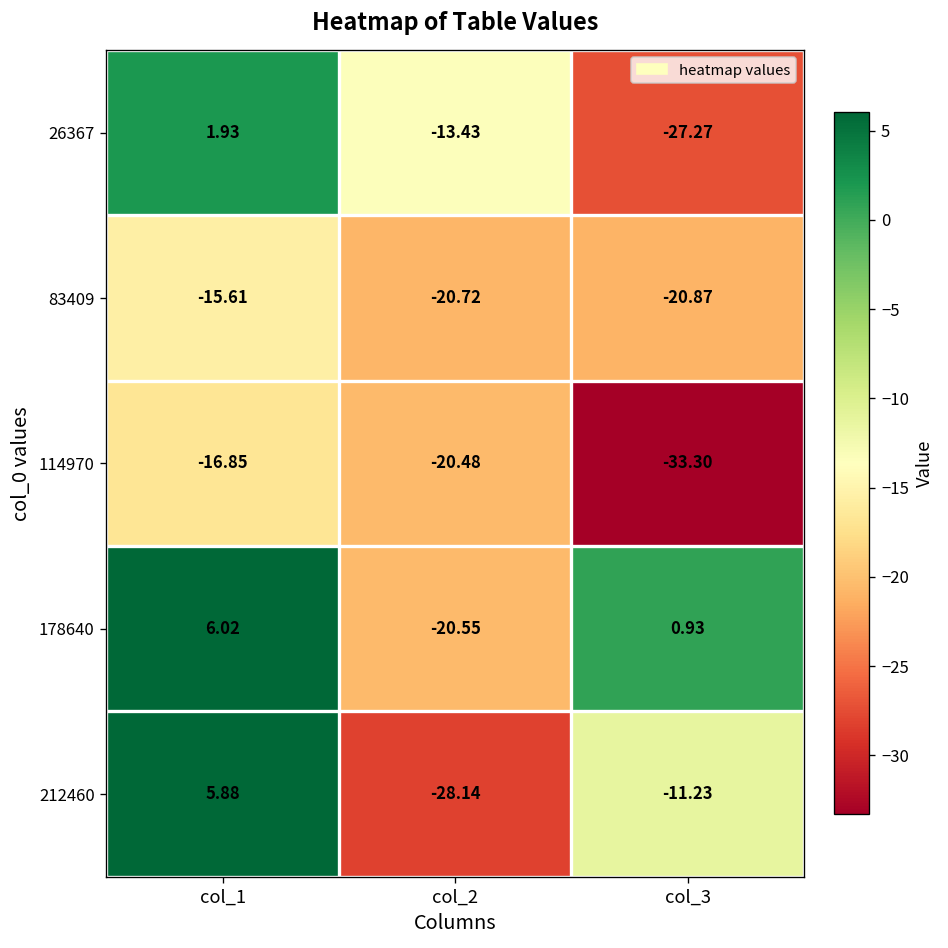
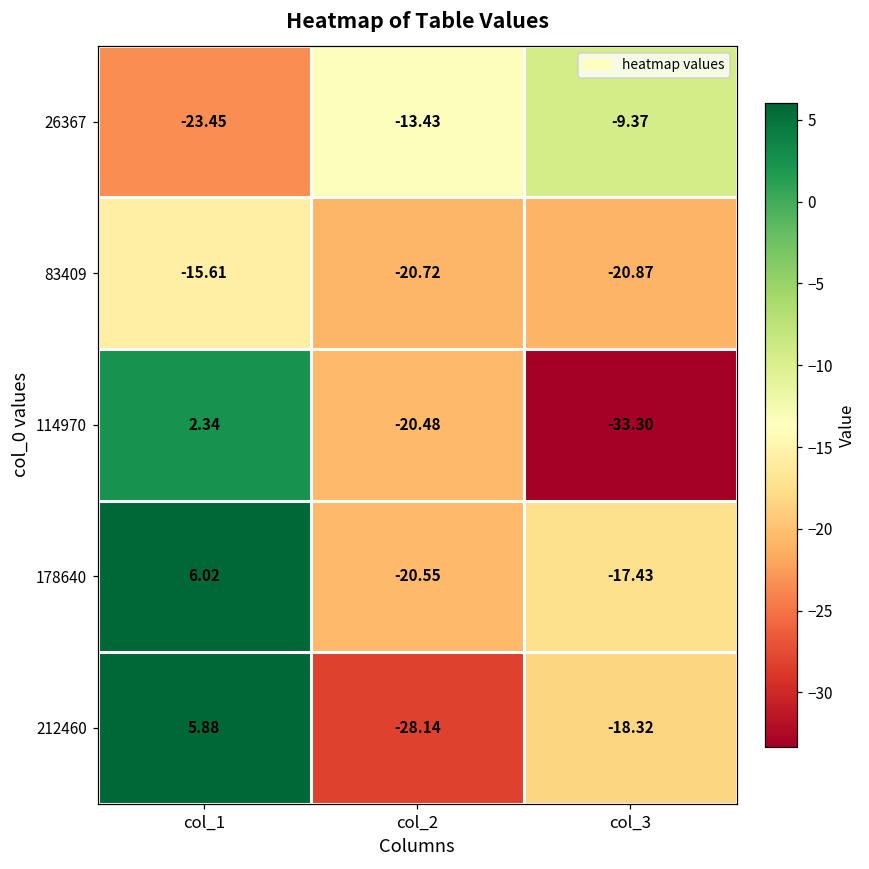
  {
    "26367": {
-     "col_1": 1.93,
+     "col_1": -23.45,
      "col_2": -13.43,
-     "col_3": -27.27
+     "col_3": -9.37
    },
    "83409": {
      "col_1": -15.61,
      "col_2": -20.72,
      "col_3": -20.87
    },
    "114970": {
-     "col_1": -16.85,
+     "col_1": 2.34,
      "col_2": -20.48,
      "col_3": -33.30
    },
    "178640": {
      "col_1": 6.02,
      "col_2": -20.55,
-     "col_3": 0.93
+     "col_3": -17.43
    },
    "212460": {
      "col_1": 5.88,
      "col_2": -28.14,
-     "col_3": -11.23
+     "col_3": -18.32
    }
  }
